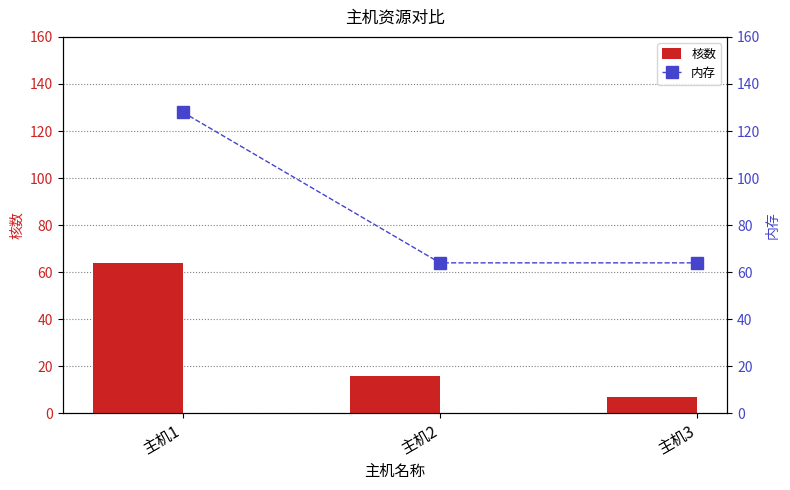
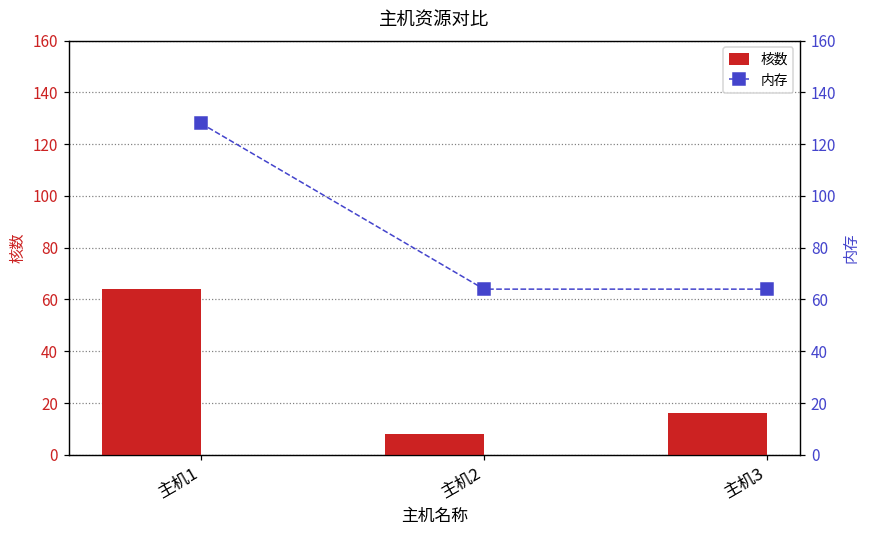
  {
    "核数": {
      "主机1": 64,
-     "主机2": 16,
-     "主机3": 7
+     "主机2": 8,
+     "主机3": 16
    },
    "内存": {
      "主机1": 128,
      "主机2": 64,
      "主机3": 64
    }
  }
